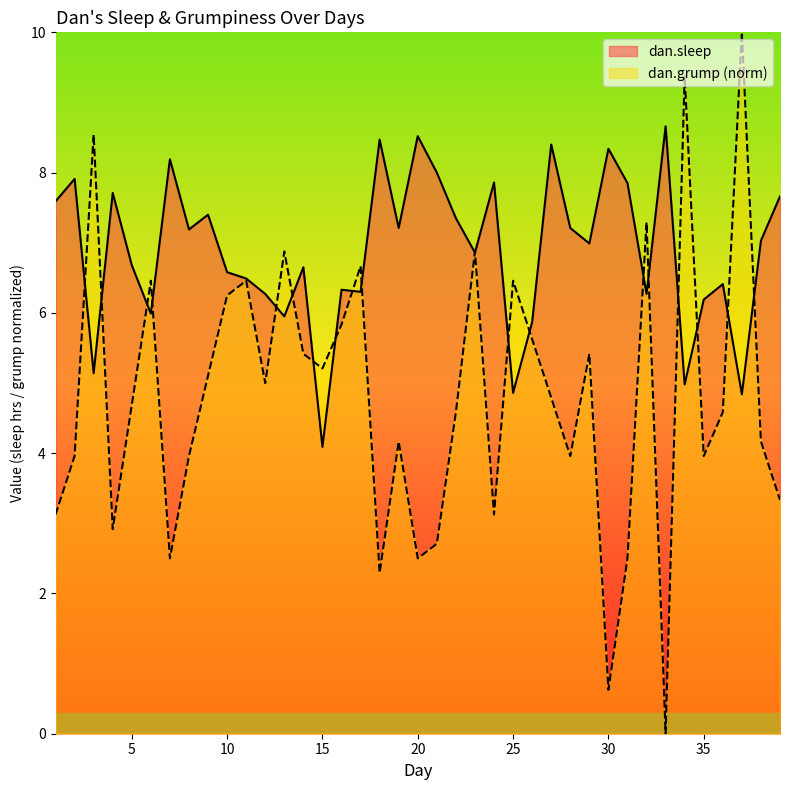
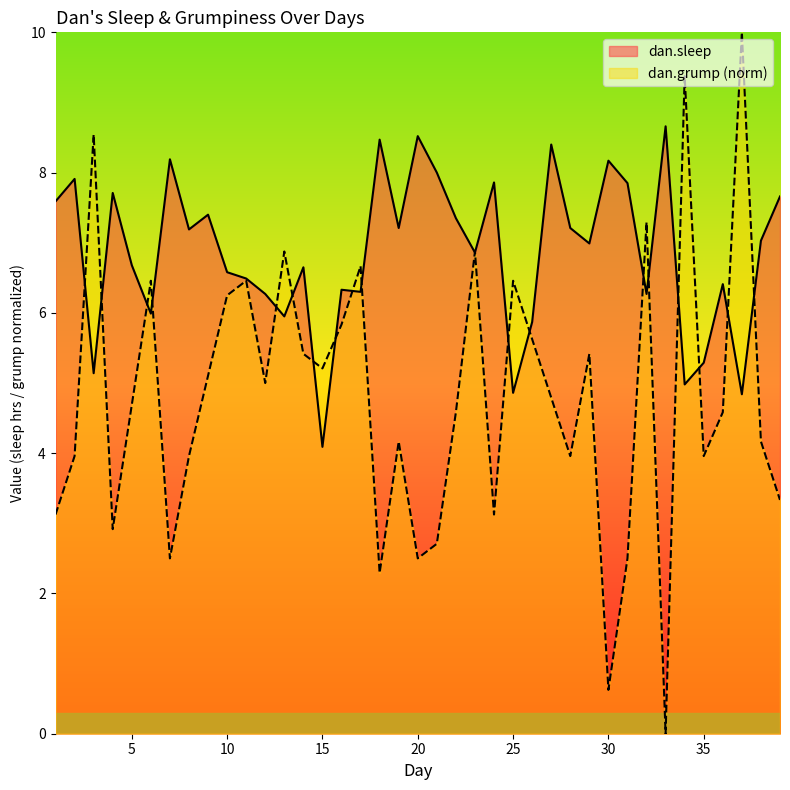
  {
    "dan.sleep": {
      "5": 6.7,
      "10": 6.6,
      "15": 4.1,
      "20": 8.5,
      "25": 4.9,
-     "30": 8.3,
-     "35": 6.2
+     "30": 8.2,
+     "35": 5.3
    },
    "dan.grump (norm)": {
      "10": 6.3,
      "15": 5.2,
      "20": 2.5,
      "25": 6.5,
      "30": 0.6,
      "35": 4.0
    }
  }
